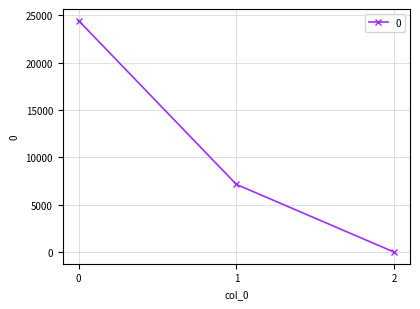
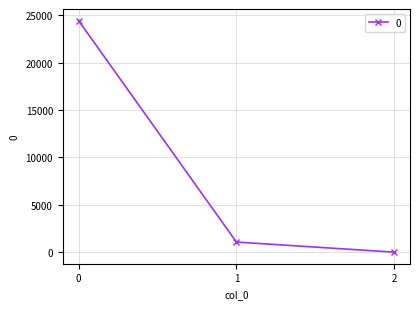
  {
    "0": 24000,
-   "1": 7000,
+   "1": 1000,
    "2": 0
  }
